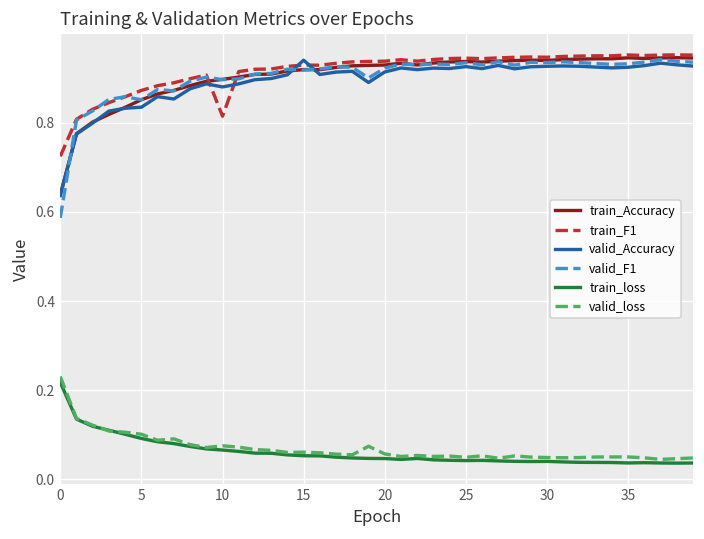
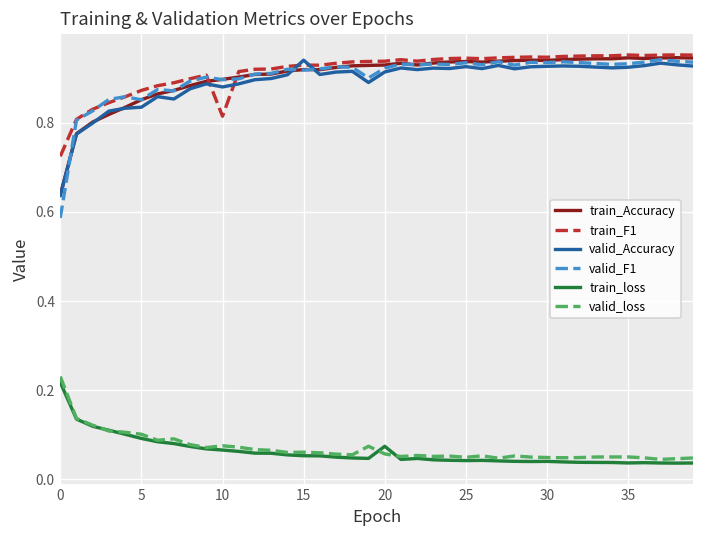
  {
    "train_Accuracy": {
      "20": 0.93,
      "35": 0.95
    },
    "train_F1": {
      "0": 0.73,
      "5": 0.87,
      "10": 0.82,
      "15": 0.93,
      "20": 0.94,
      "25": 0.95,
      "30": 0.95,
      "35": 0.95
    },
    "valid_Accuracy": {
      "5": 0.84,
      "10": 0.88,
      "15": 0.94,
      "20": 0.91,
      "25": 0.93,
      "30": 0.93,
      "35": 0.92
    },
    "valid_F1": {
      "0": 0.59,
      "20": 0.92,
      "35": 0.93
    },
    "train_loss": {
      "0": 0.22,
      "5": 0.09,
      "10": 0.07,
      "15": 0.05,
-     "20": 0.05,
+     "20": 0.07,
      "25": 0.04,
      "30": 0.04,
      "35": 0.04
    },
    "valid_loss": {
      "0": 0.23,
      "5": 0.10,
      "10": 0.07,
      "15": 0.06,
      "20": 0.06,
      "25": 0.05,
      "30": 0.05,
      "35": 0.05
    }
  }
